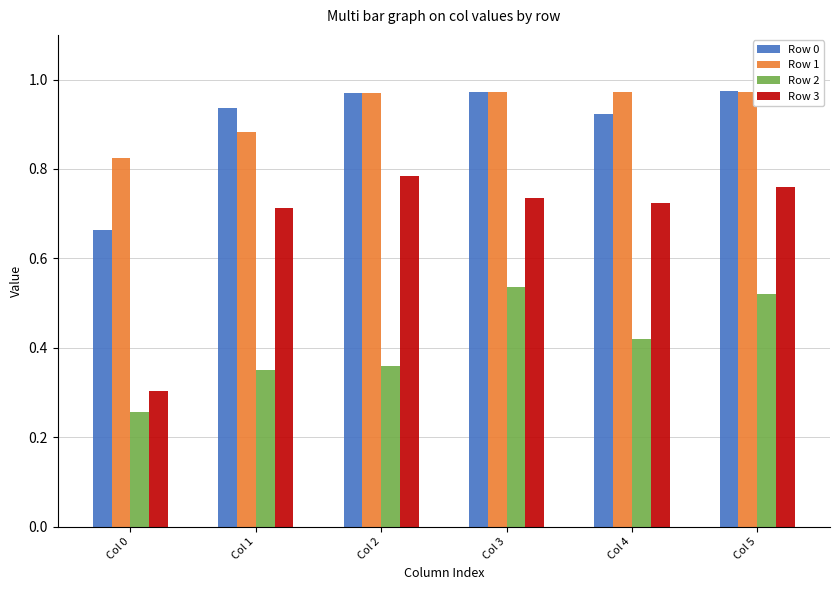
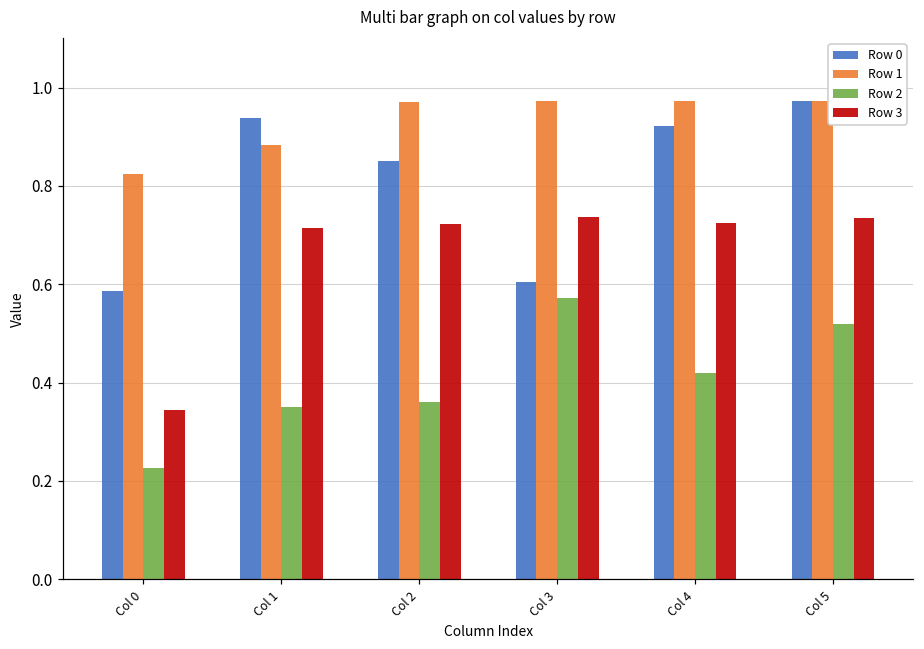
  {
    "Row 0": {
-     "Col 0": 0.66,
+     "Col 0": 0.59,
      "Col 1": 0.94,
-     "Col 2": 0.97,
-     "Col 3": 0.97,
+     "Col 2": 0.85,
+     "Col 3": 0.60,
      "Col 4": 0.92,
      "Col 5": 0.97
    },
    "Row 1": {
      "Col 0": 0.82,
      "Col 1": 0.88,
      "Col 2": 0.97,
      "Col 3": 0.97,
      "Col 4": 0.97,
      "Col 5": 0.97
    },
    "Row 2": {
-     "Col 0": 0.26,
+     "Col 0": 0.23,
      "Col 1": 0.35,
      "Col 2": 0.36,
-     "Col 3": 0.54,
+     "Col 3": 0.57,
      "Col 4": 0.42,
      "Col 5": 0.52
    },
    "Row 3": {
-     "Col 0": 0.30,
+     "Col 0": 0.34,
      "Col 1": 0.71,
-     "Col 2": 0.78,
+     "Col 2": 0.72,
      "Col 3": 0.74,
      "Col 4": 0.72,
-     "Col 5": 0.76
+     "Col 5": 0.73
    }
  }
